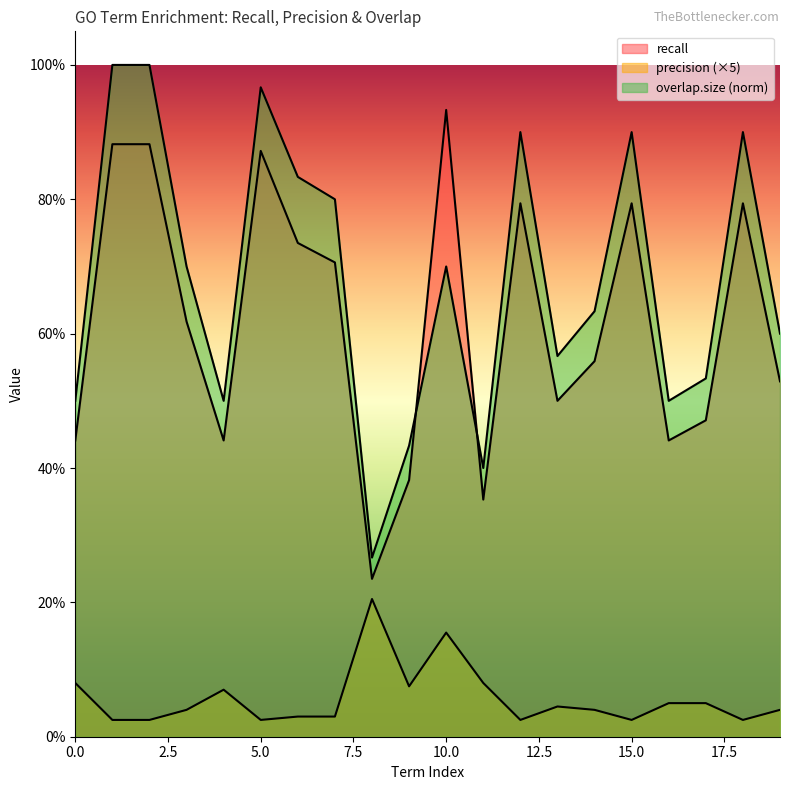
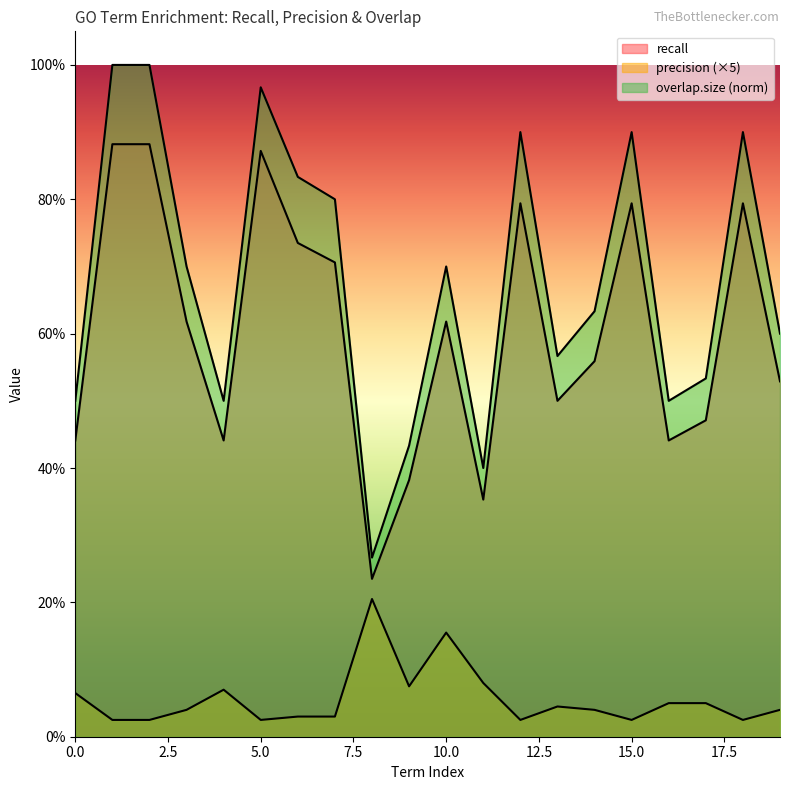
  {
    "recall": {
      "0.0": "44%",
      "5.0": "87%",
-     "10.0": "93%",
+     "10.0": "62%",
      "15.0": "79%"
    },
    "precision (×5)": {
-     "0.0": "8%",
+     "0.0": "7%",
      "5.0": "3%",
      "10.0": "16%",
      "15.0": "3%"
    },
    "overlap.size (norm)": {
      "0.0": "50%",
      "5.0": "97%",
      "10.0": "70%",
      "15.0": "90%"
    }
  }
